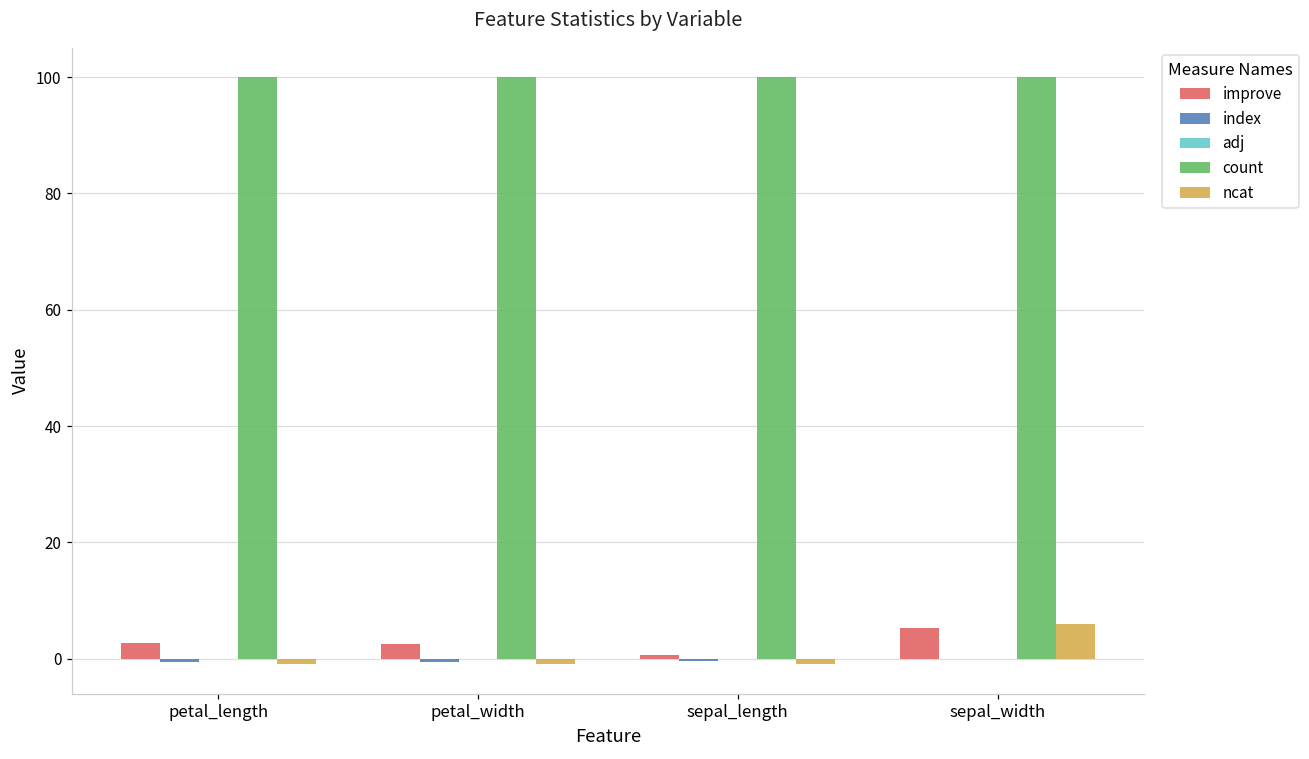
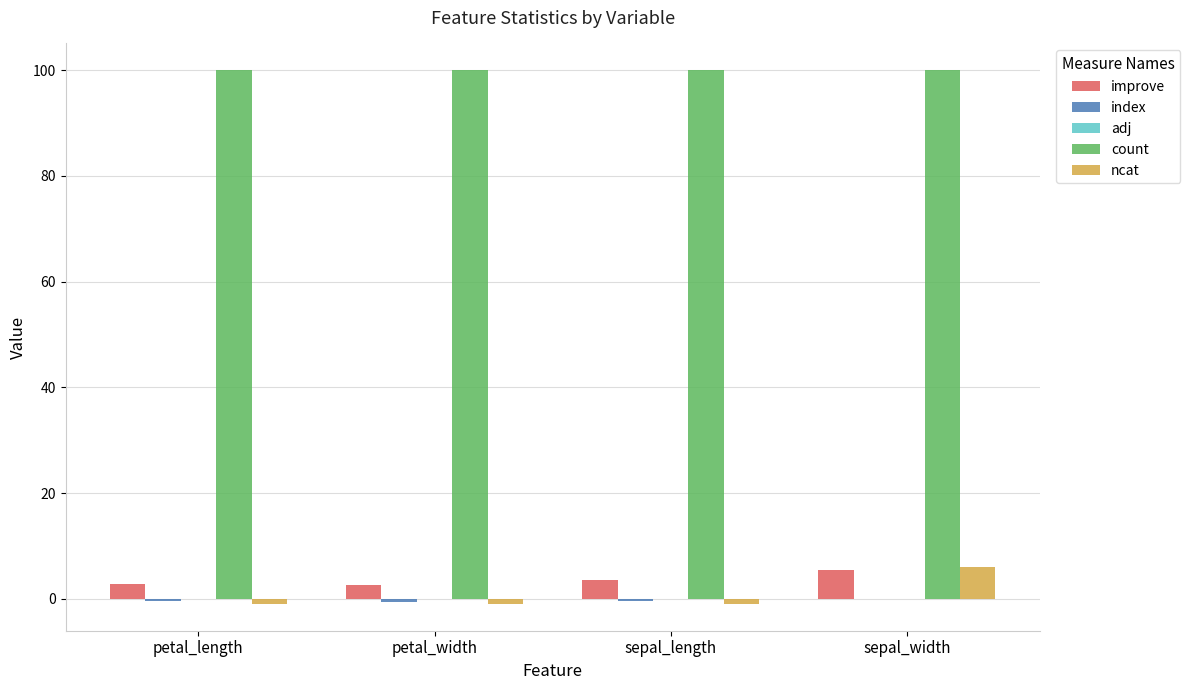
  {
    "improve": {
      "petal_length": 3,
      "petal_width": 3,
-     "sepal_length": 1,
+     "sepal_length": 4,
      "sepal_width": 5
    },
    "index": {
      "petal_length": -1,
      "petal_width": -1
    },
    "adj": {
      "petal_length": 0,
      "petal_width": 0,
      "sepal_length": 0,
      "sepal_width": 0
    },
    "count": {
      "petal_length": 100,
      "petal_width": 100,
      "sepal_length": 100,
      "sepal_width": 100
    },
    "ncat": {
      "petal_length": -1,
      "petal_width": -1,
      "sepal_length": -1,
      "sepal_width": 6
    }
  }
